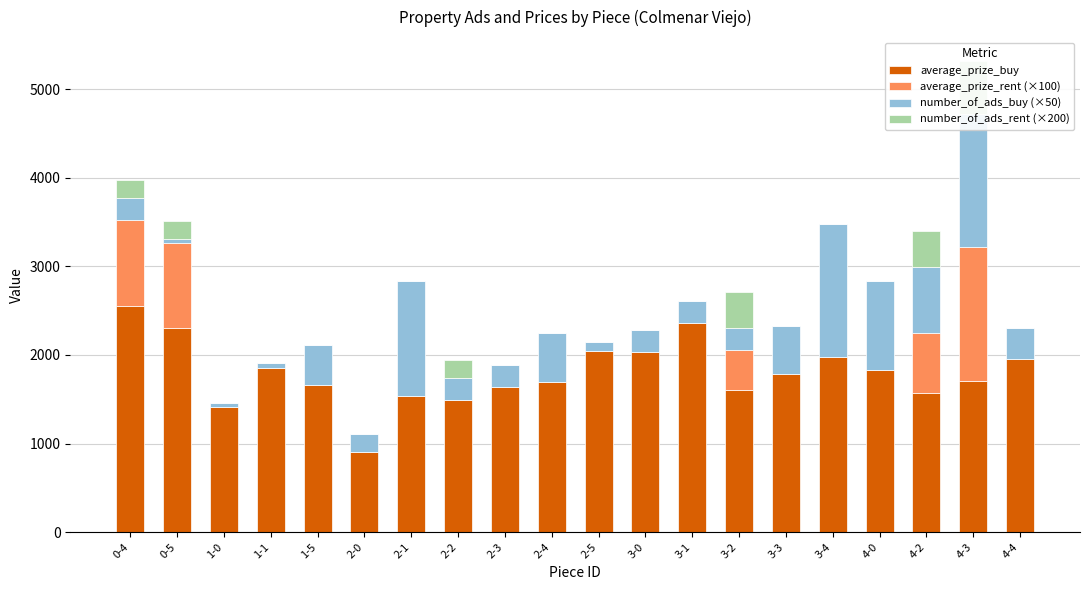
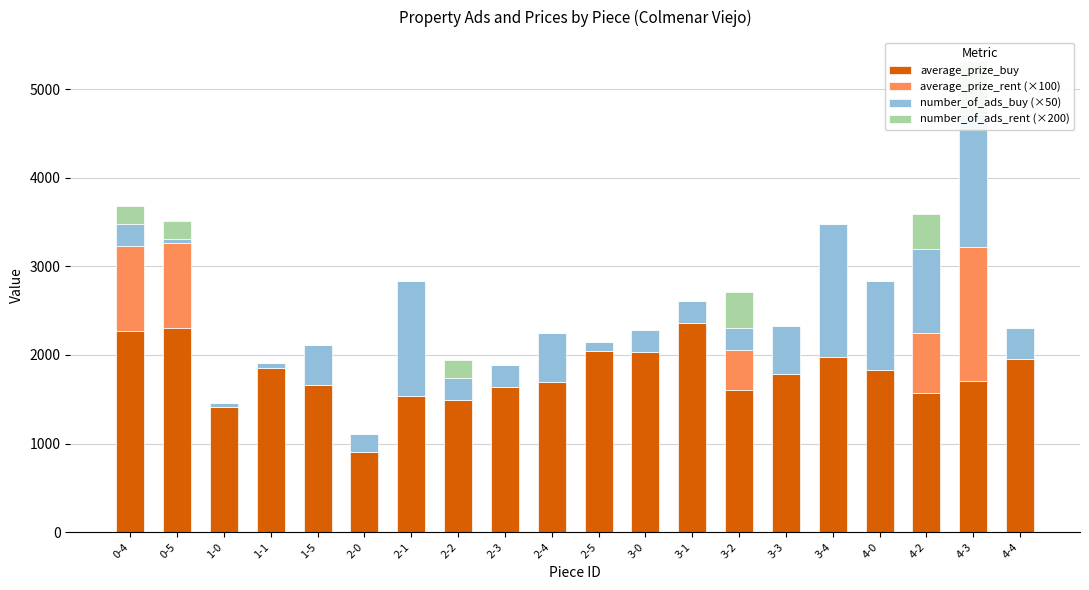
  {
    "average_prize_buy": {
-     "0-4": 2600,
+     "0-4": 2300,
      "0-5": 2300,
      "1-0": 1400,
      "1-1": 1900,
      "1-5": 1700,
      "2-0": 900,
      "2-1": 1500,
      "2-2": 1500,
      "2-3": 1600,
      "2-4": 1700,
      "2-5": 2000,
      "3-0": 2000,
      "3-1": 2400,
      "3-2": 1600,
      "3-3": 1800,
      "3-4": 2000,
      "4-0": 1800,
      "4-2": 1600,
      "4-3": 1700,
      "4-4": 2000
    },
    "average_prize_rent (×100)": {
      "0-4": 1000,
      "0-5": 1000,
      "1-0": 0,
      "1-1": 0,
      "1-5": 0,
      "2-0": 0,
      "2-1": 0,
      "2-2": 0,
      "2-3": 0,
      "2-4": 0,
      "2-5": 0,
      "3-0": 0,
      "3-1": 0,
      "3-2": 500,
      "3-3": 0,
      "3-4": 0,
      "4-0": 0,
      "4-2": 700,
      "4-3": 1500,
      "4-4": 0
    },
    "number_of_ads_buy (×50)": {
      "0-4": 300,
      "0-5": 100,
      "1-0": 100,
      "1-1": 100,
      "1-5": 500,
      "2-0": 200,
      "2-1": 1300,
      "2-2": 300,
      "2-3": 300,
      "2-4": 600,
      "2-5": 100,
      "3-0": 300,
      "3-1": 300,
      "3-2": 300,
      "3-3": 600,
      "3-4": 1500,
      "4-0": 1000,
-     "4-2": 700,
+     "4-2": 1000,
      "4-4": 400
    },
    "number_of_ads_rent (×200)": {
      "0-4": 200,
      "0-5": 200,
      "1-0": 0,
      "1-1": 0,
      "1-5": 0,
      "2-0": 0,
      "2-1": 0,
      "2-2": 200,
      "2-3": 0,
      "2-4": 0,
      "2-5": 0,
      "3-0": 0,
      "3-1": 0,
      "3-2": 400,
      "3-3": 0,
      "3-4": 0,
      "4-0": 0,
      "4-2": 400,
      "4-4": 0
    }
  }
